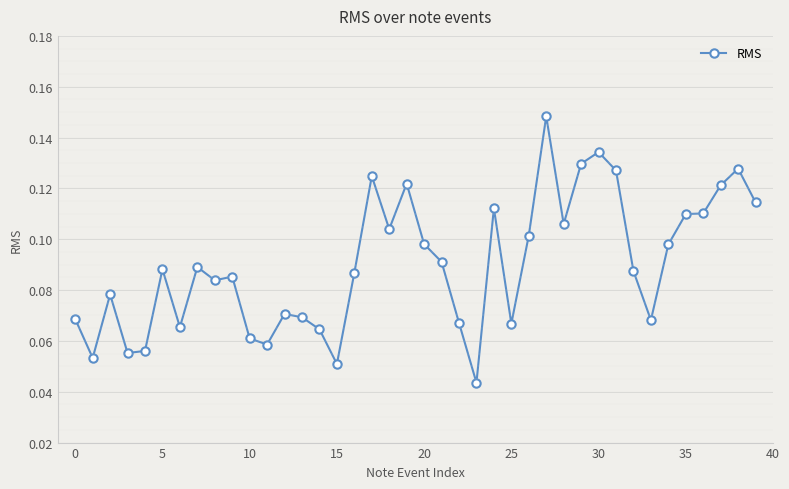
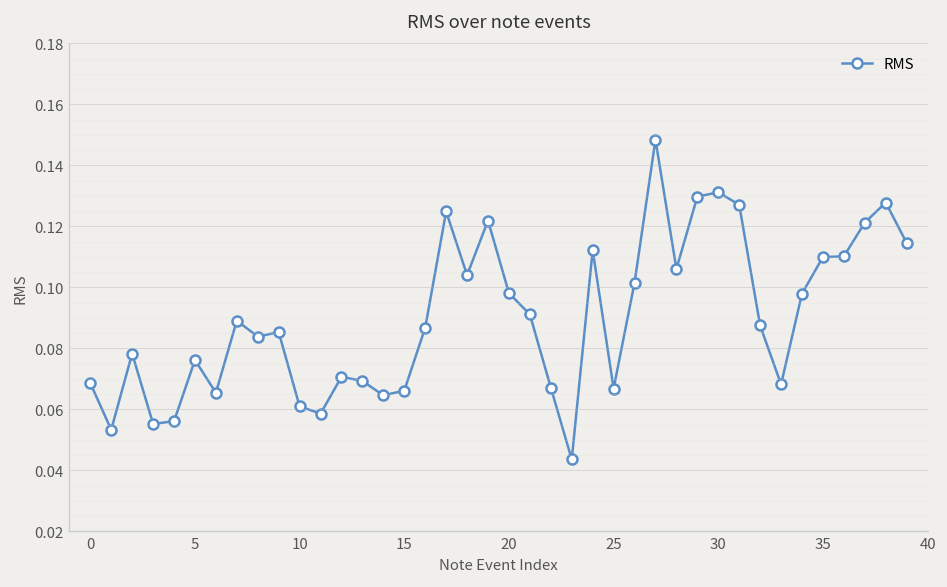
  {
    "0": 0.069,
-   "5": 0.088,
+   "5": 0.076,
    "10": 0.061,
-   "15": 0.051,
+   "15": 0.066,
    "20": 0.098,
    "25": 0.067,
-   "30": 0.134,
+   "30": 0.131,
    "35": 0.110
  }
